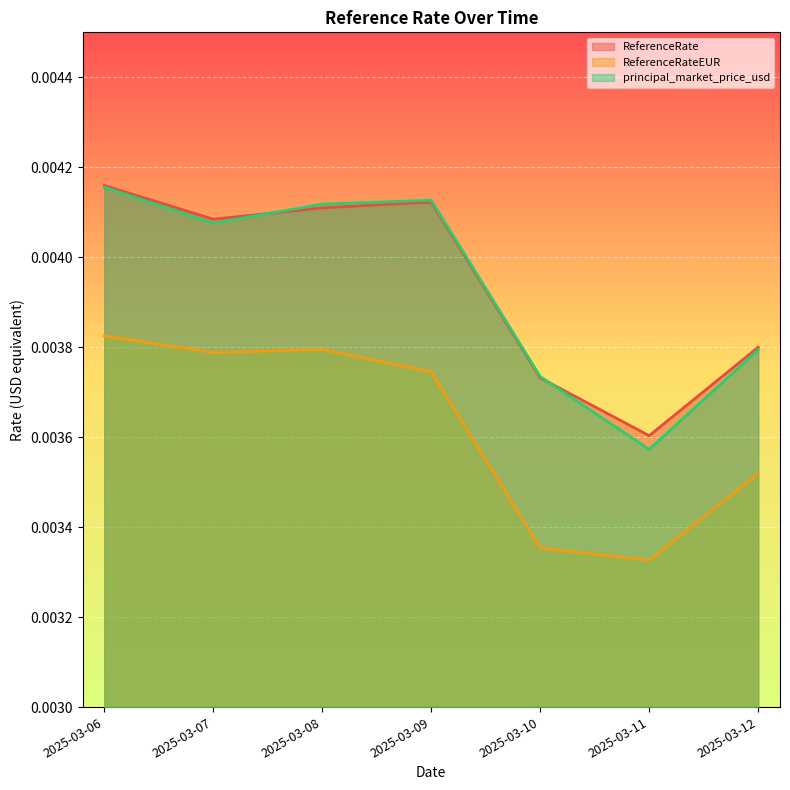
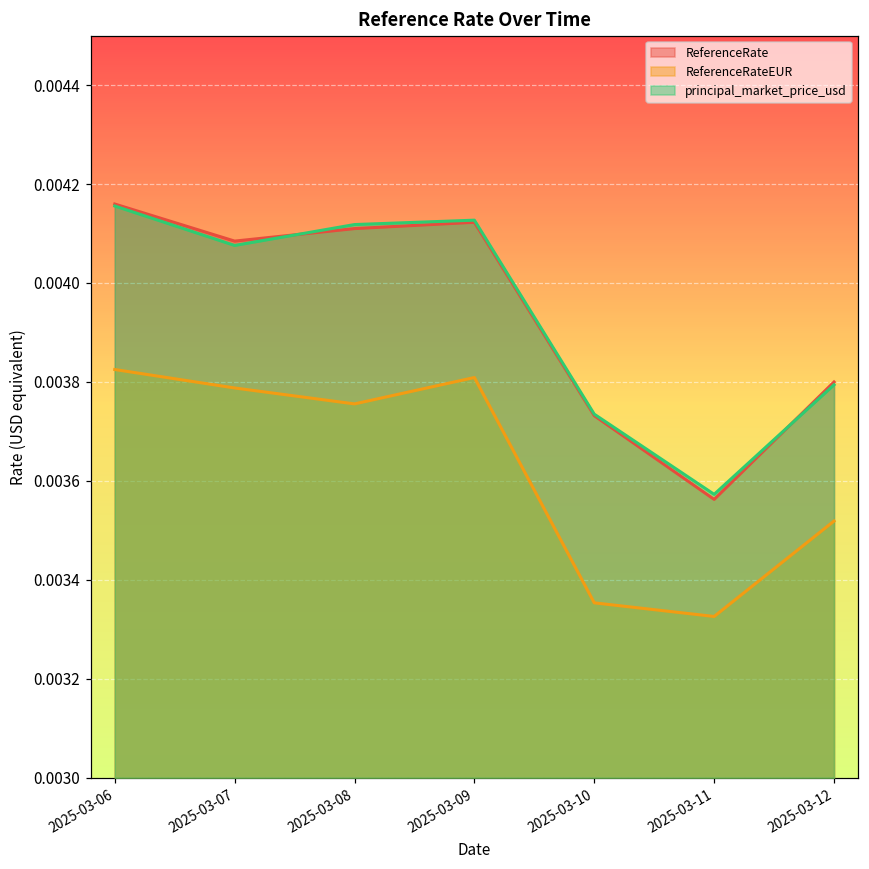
  {
    "ReferenceRate": {
      "2025-03-07": 0.00408,
      "2025-03-08": 0.00411,
-     "2025-03-11": 0.00360,
+     "2025-03-11": 0.00356,
      "2025-03-12": 0.00380
    },
    "ReferenceRateEUR": {
      "2025-03-06": 0.00383,
      "2025-03-07": 0.00379,
-     "2025-03-08": 0.00380,
-     "2025-03-09": 0.00375,
+     "2025-03-08": 0.00376,
+     "2025-03-09": 0.00381,
      "2025-03-10": 0.00335,
      "2025-03-11": 0.00333,
      "2025-03-12": 0.00352
    },
    "principal_market_price_usd": {
      "2025-03-07": 0.00408,
      "2025-03-08": 0.00412,
      "2025-03-11": 0.00357,
      "2025-03-12": 0.00379
    }
  }
